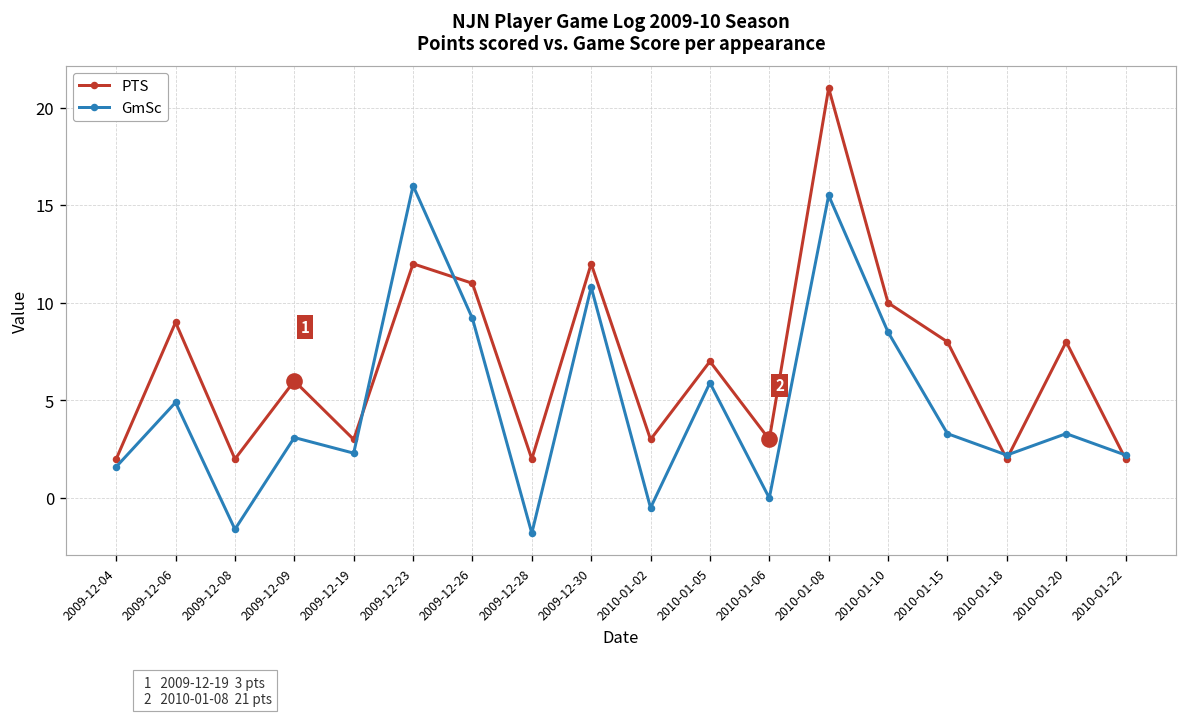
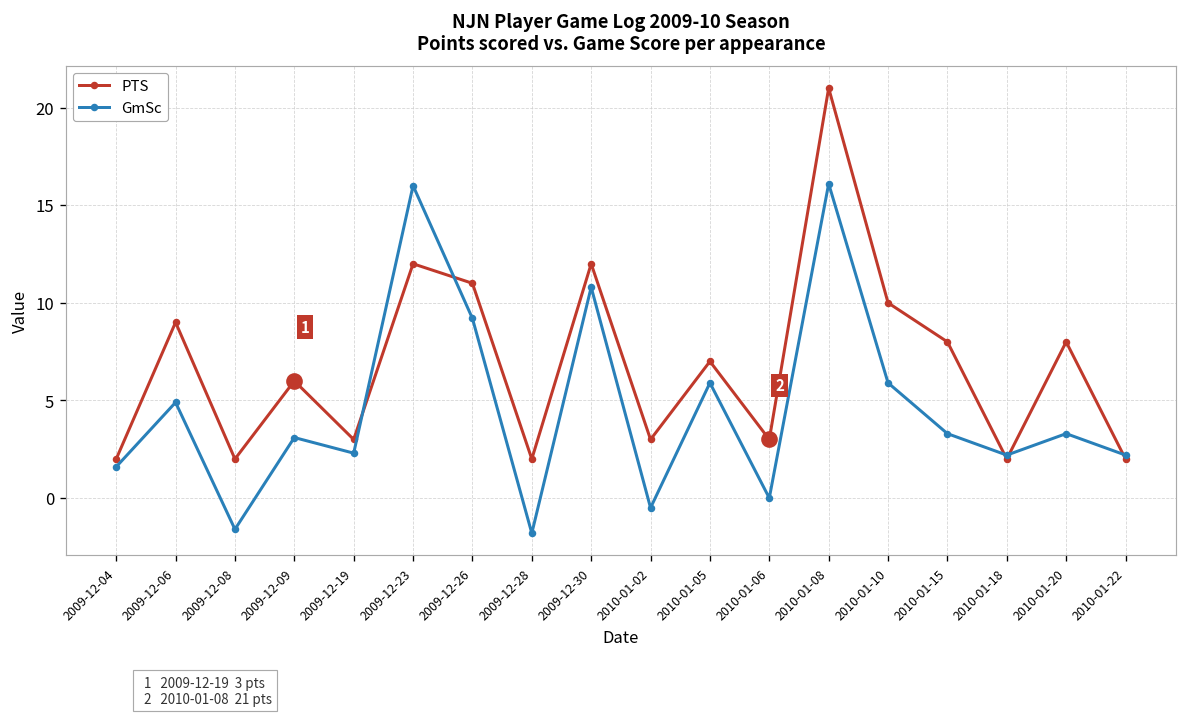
  {
    "GmSc": {
      "2009-12-04": 1.6,
      "2009-12-06": 4.9,
      "2009-12-08": -1.6,
      "2009-12-09": 3.1,
      "2009-12-19": 2.3,
      "2009-12-23": 16.0,
      "2009-12-26": 9.2,
      "2009-12-28": -1.8,
      "2009-12-30": 10.8,
      "2010-01-02": -0.5,
      "2010-01-05": 5.9,
      "2010-01-06": 0.0,
-     "2010-01-08": 15.5,
-     "2010-01-10": 8.5,
+     "2010-01-08": 16.1,
+     "2010-01-10": 5.9,
      "2010-01-15": 3.3,
      "2010-01-18": 2.2,
      "2010-01-20": 3.3,
      "2010-01-22": 2.2
    }
  }
